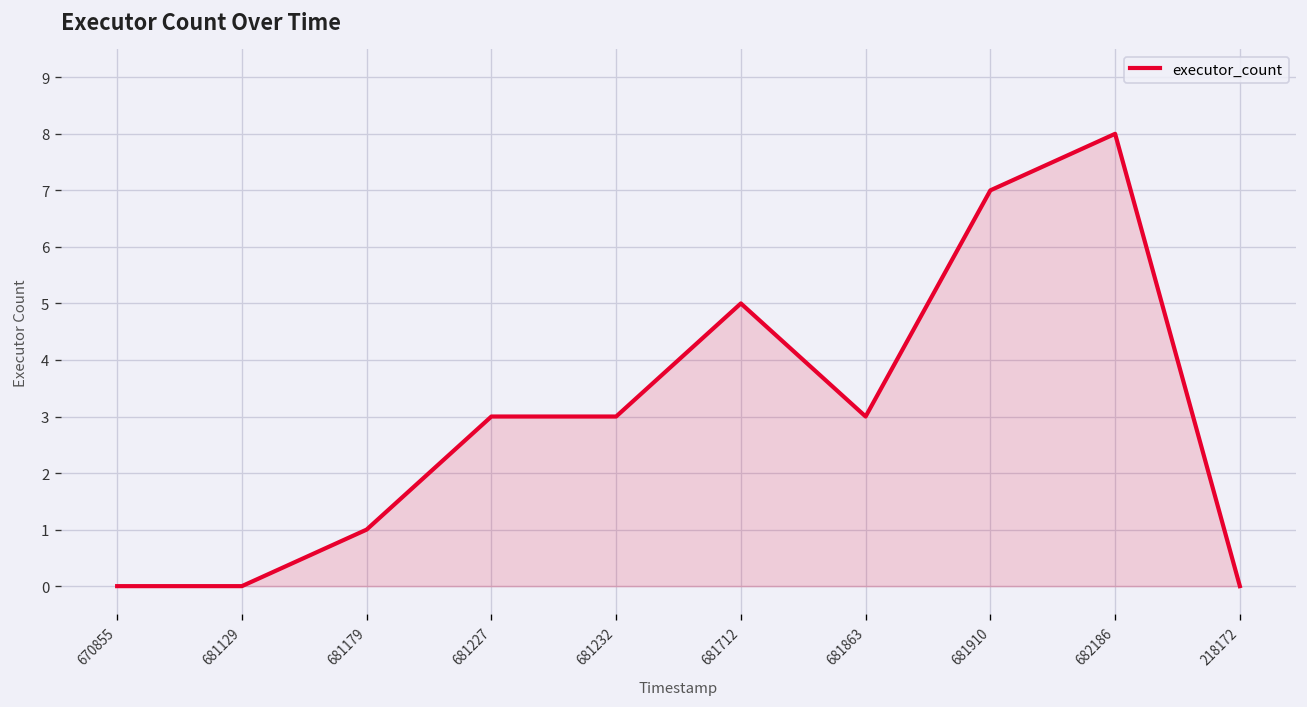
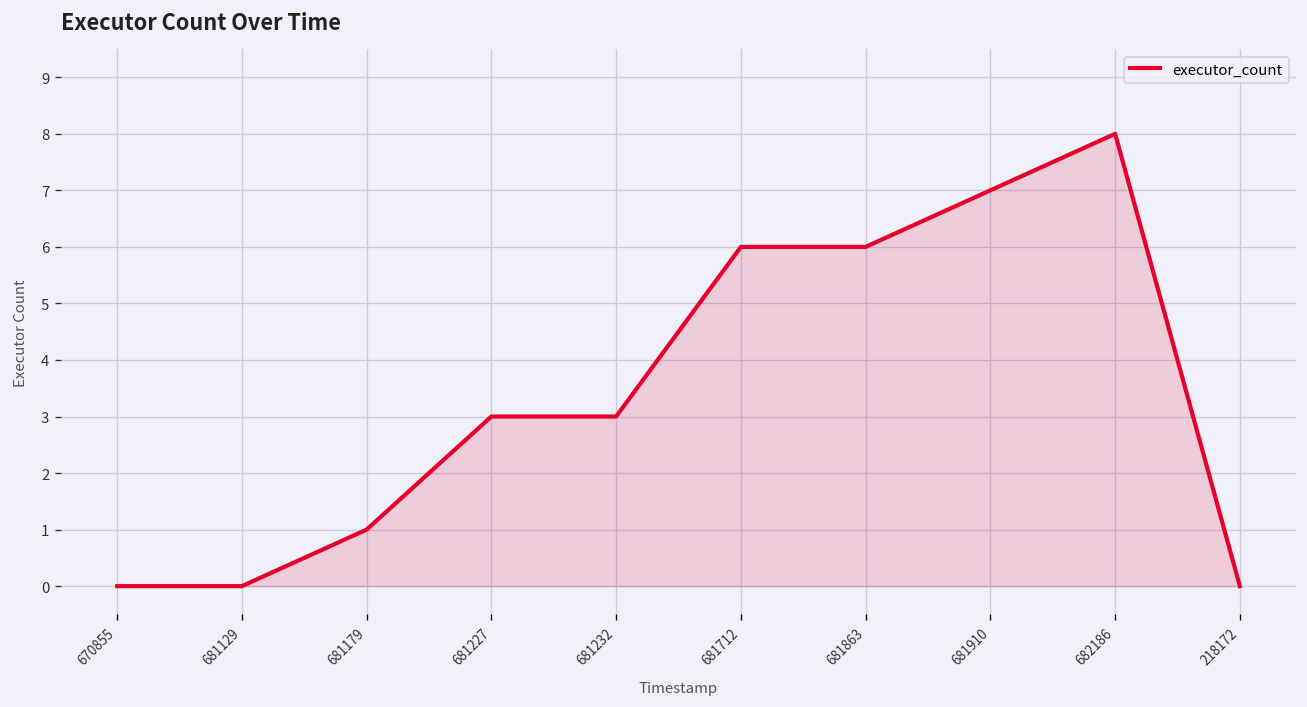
  {
    "670855": 0,
    "681129": 0,
    "681179": 1,
    "681227": 3,
    "681232": 3,
-   "681712": 5,
-   "681863": 3,
+   "681712": 6,
+   "681863": 6,
    "681910": 7,
    "682186": 8,
    "218172": 0
  }
